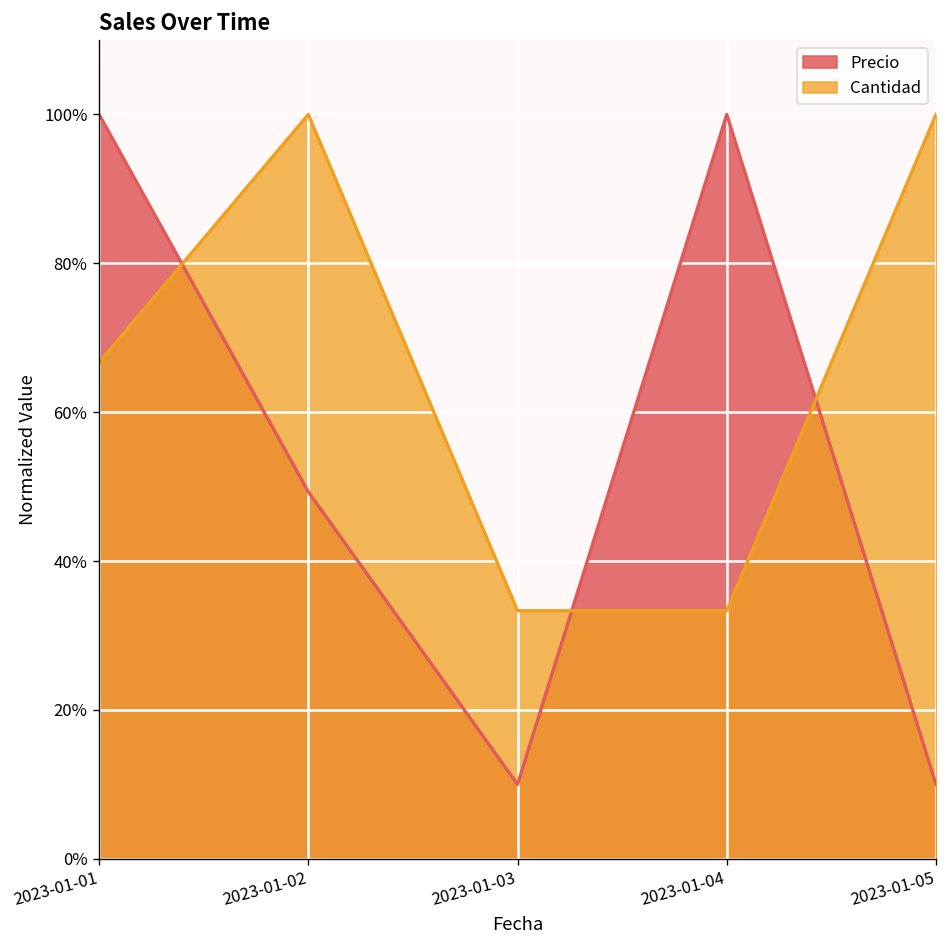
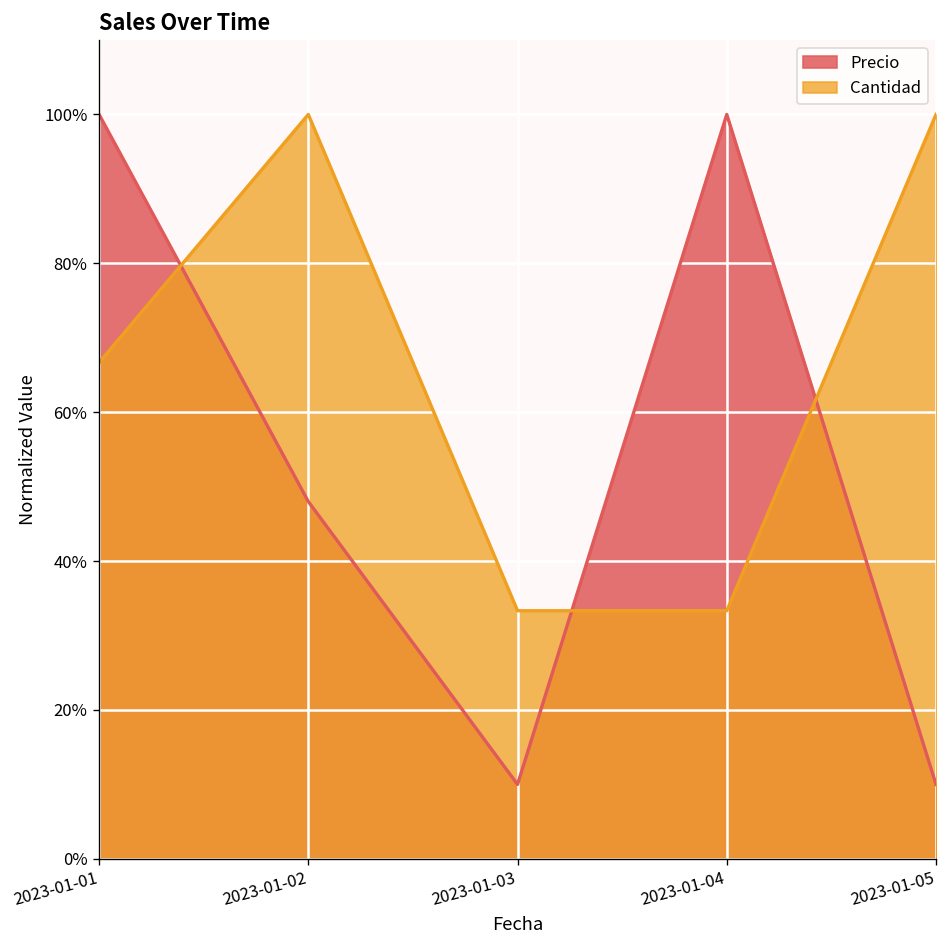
  {
    "Precio": {
      "2023-01-01": "100%",
-     "2023-01-02": "49%",
+     "2023-01-02": "48%",
      "2023-01-03": "10%",
      "2023-01-04": "100%",
      "2023-01-05": "10%"
    },
    "Cantidad": {
      "2023-01-01": "67%",
      "2023-01-02": "100%",
      "2023-01-03": "33%",
      "2023-01-04": "33%",
      "2023-01-05": "100%"
    }
  }
